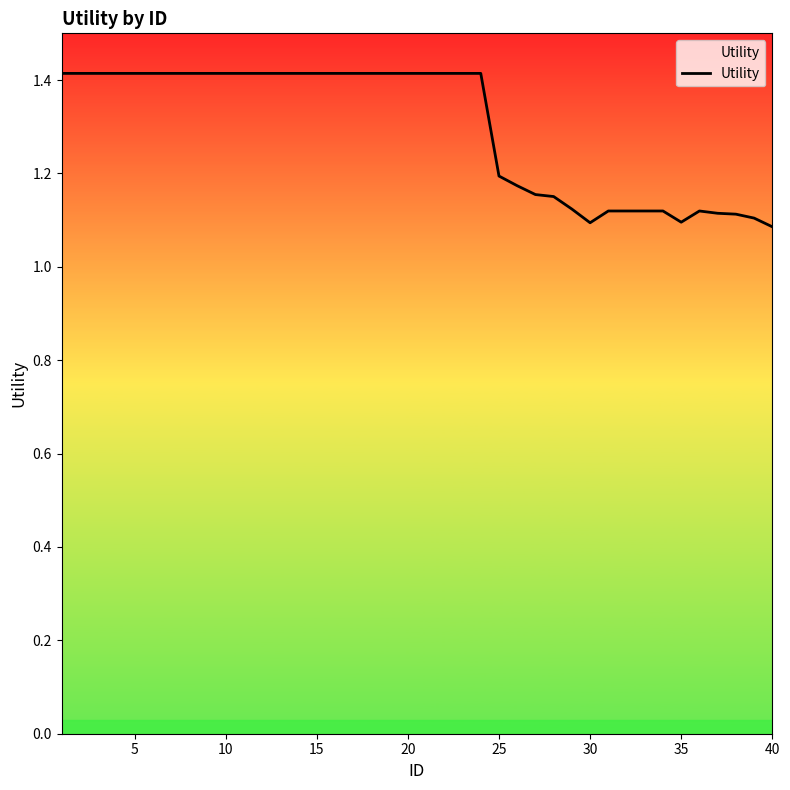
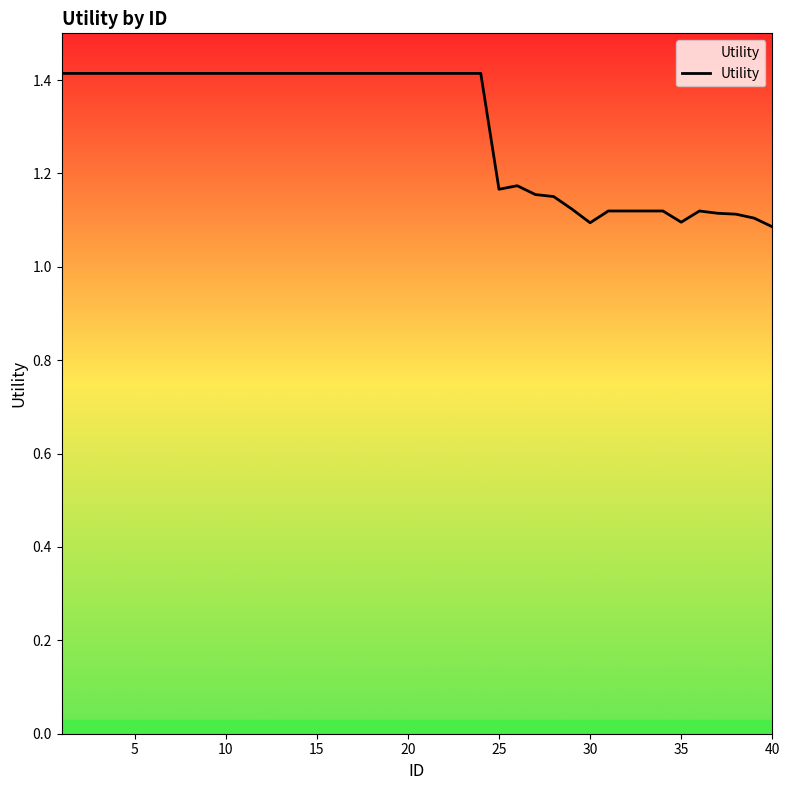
  {
    "5": 1.41,
    "10": 1.41,
    "15": 1.41,
    "20": 1.41,
-   "25": 1.19,
+   "25": 1.17,
    "30": 1.09,
    "35": 1.10,
    "40": 1.09
  }
